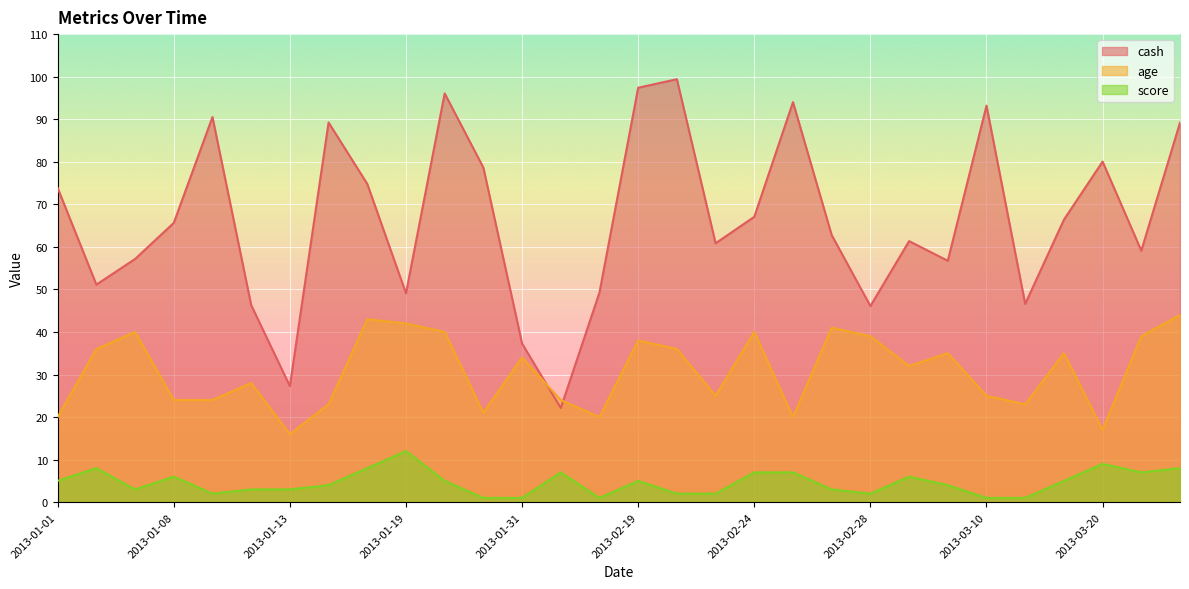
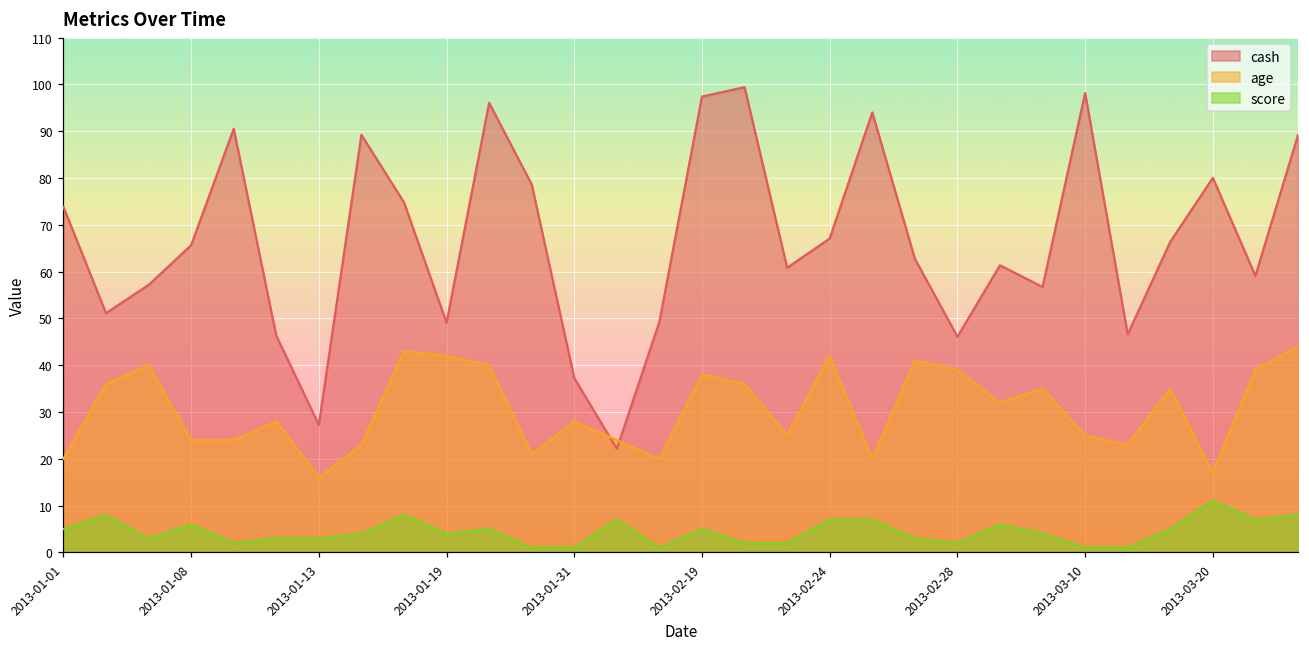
  {
    "cash": {
      "2013-01-01": 74,
      "2013-01-08": 66,
      "2013-01-13": 27,
      "2013-01-19": 49,
      "2013-01-31": 37,
      "2013-02-19": 97,
      "2013-02-24": 67,
      "2013-02-28": 46,
-     "2013-03-10": 93,
+     "2013-03-10": 98,
      "2013-03-20": 80
    },
    "age": {
      "2013-01-01": 20,
      "2013-01-08": 24,
      "2013-01-13": 16,
      "2013-01-19": 42,
-     "2013-01-31": 34,
+     "2013-01-31": 28,
      "2013-02-19": 38,
-     "2013-02-24": 40,
+     "2013-02-24": 42,
      "2013-02-28": 39,
      "2013-03-10": 25,
      "2013-03-20": 17
    },
    "score": {
      "2013-01-01": 5,
      "2013-01-08": 6,
      "2013-01-13": 3,
-     "2013-01-19": 12,
+     "2013-01-19": 4,
      "2013-01-31": 1,
      "2013-02-19": 5,
      "2013-02-24": 7,
      "2013-02-28": 2,
      "2013-03-10": 1,
-     "2013-03-20": 9
+     "2013-03-20": 11
    }
  }
